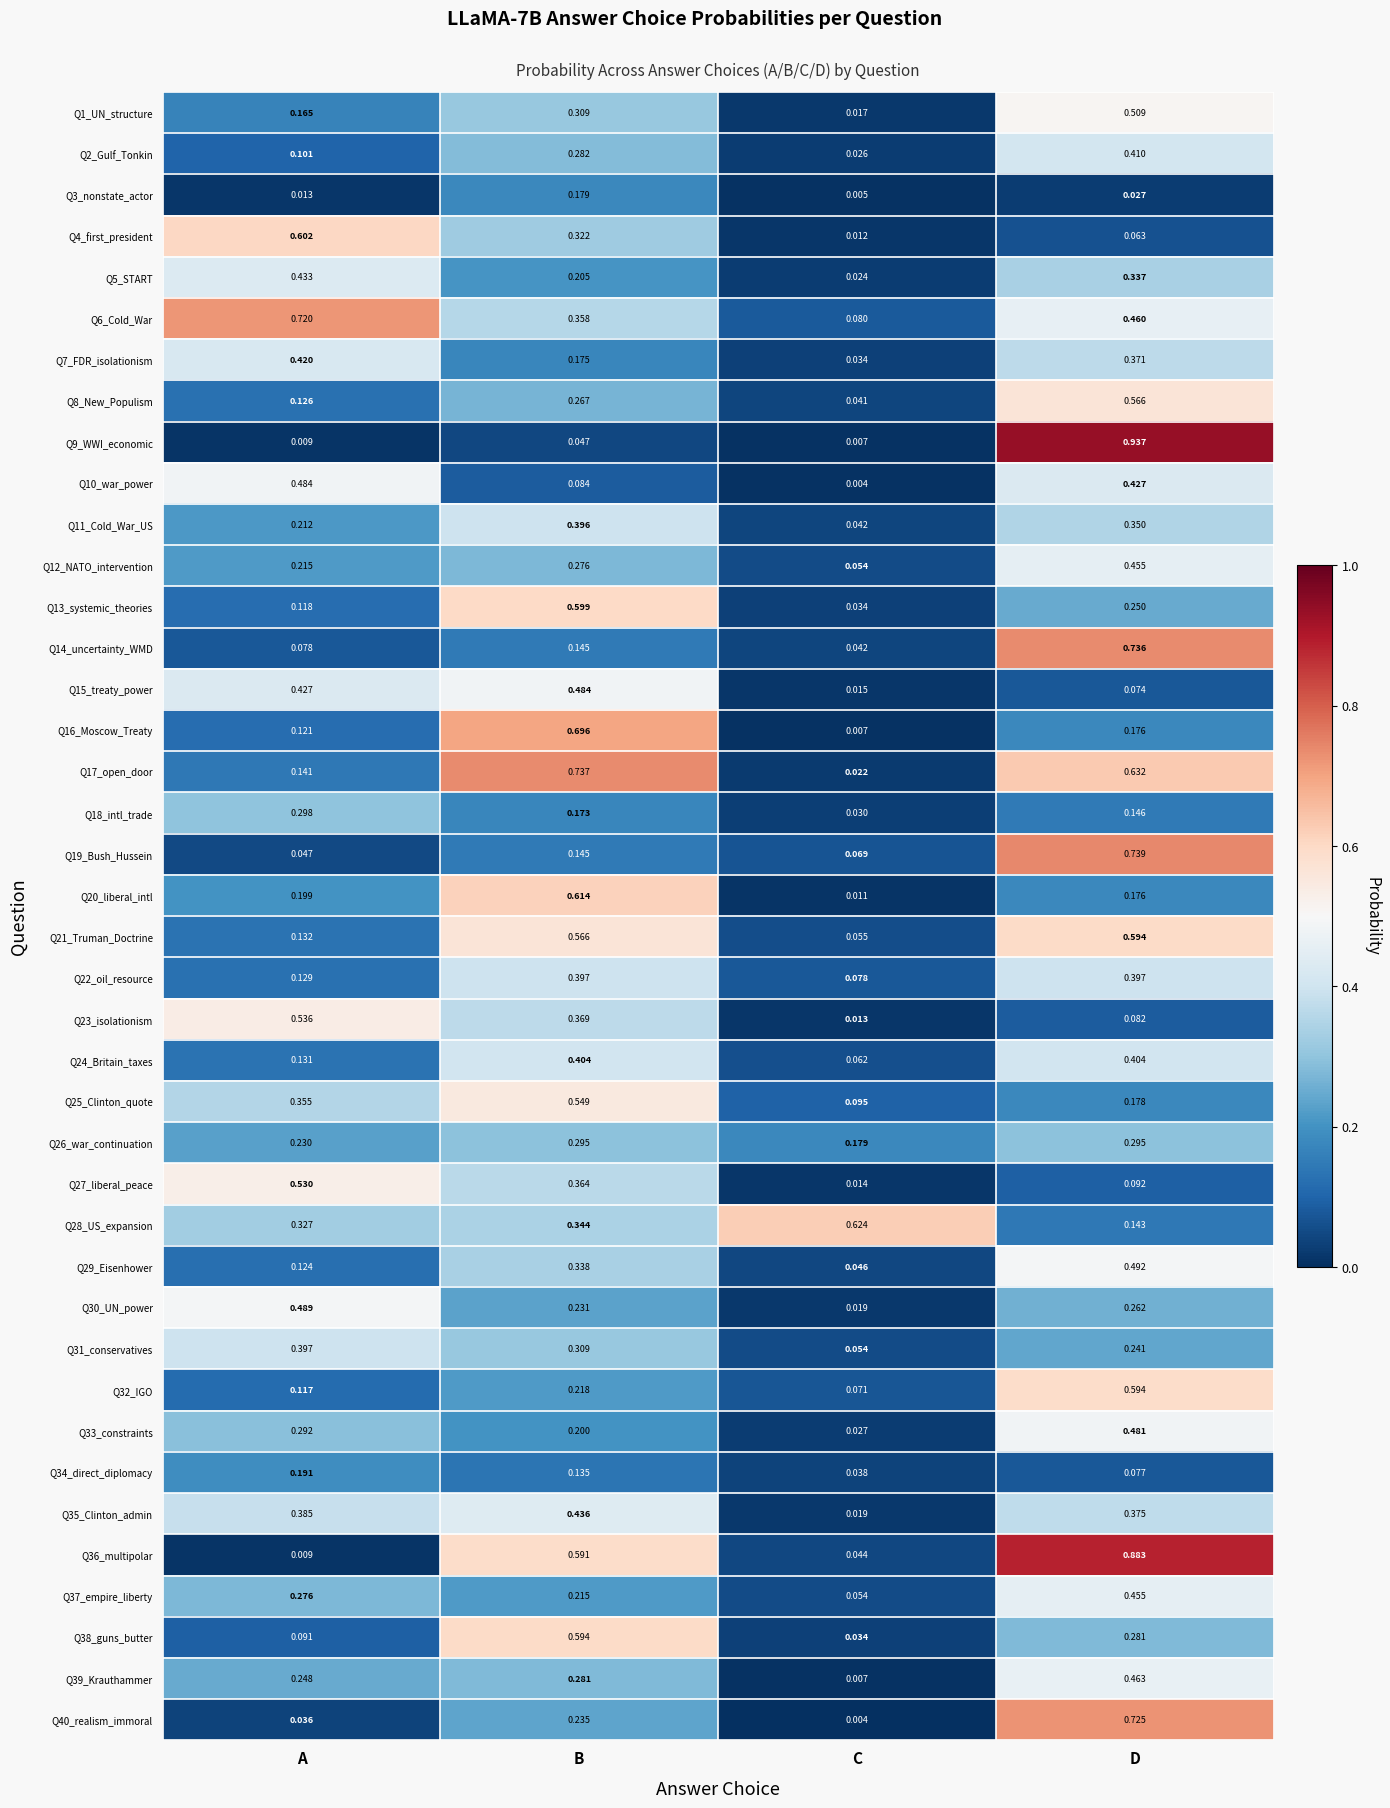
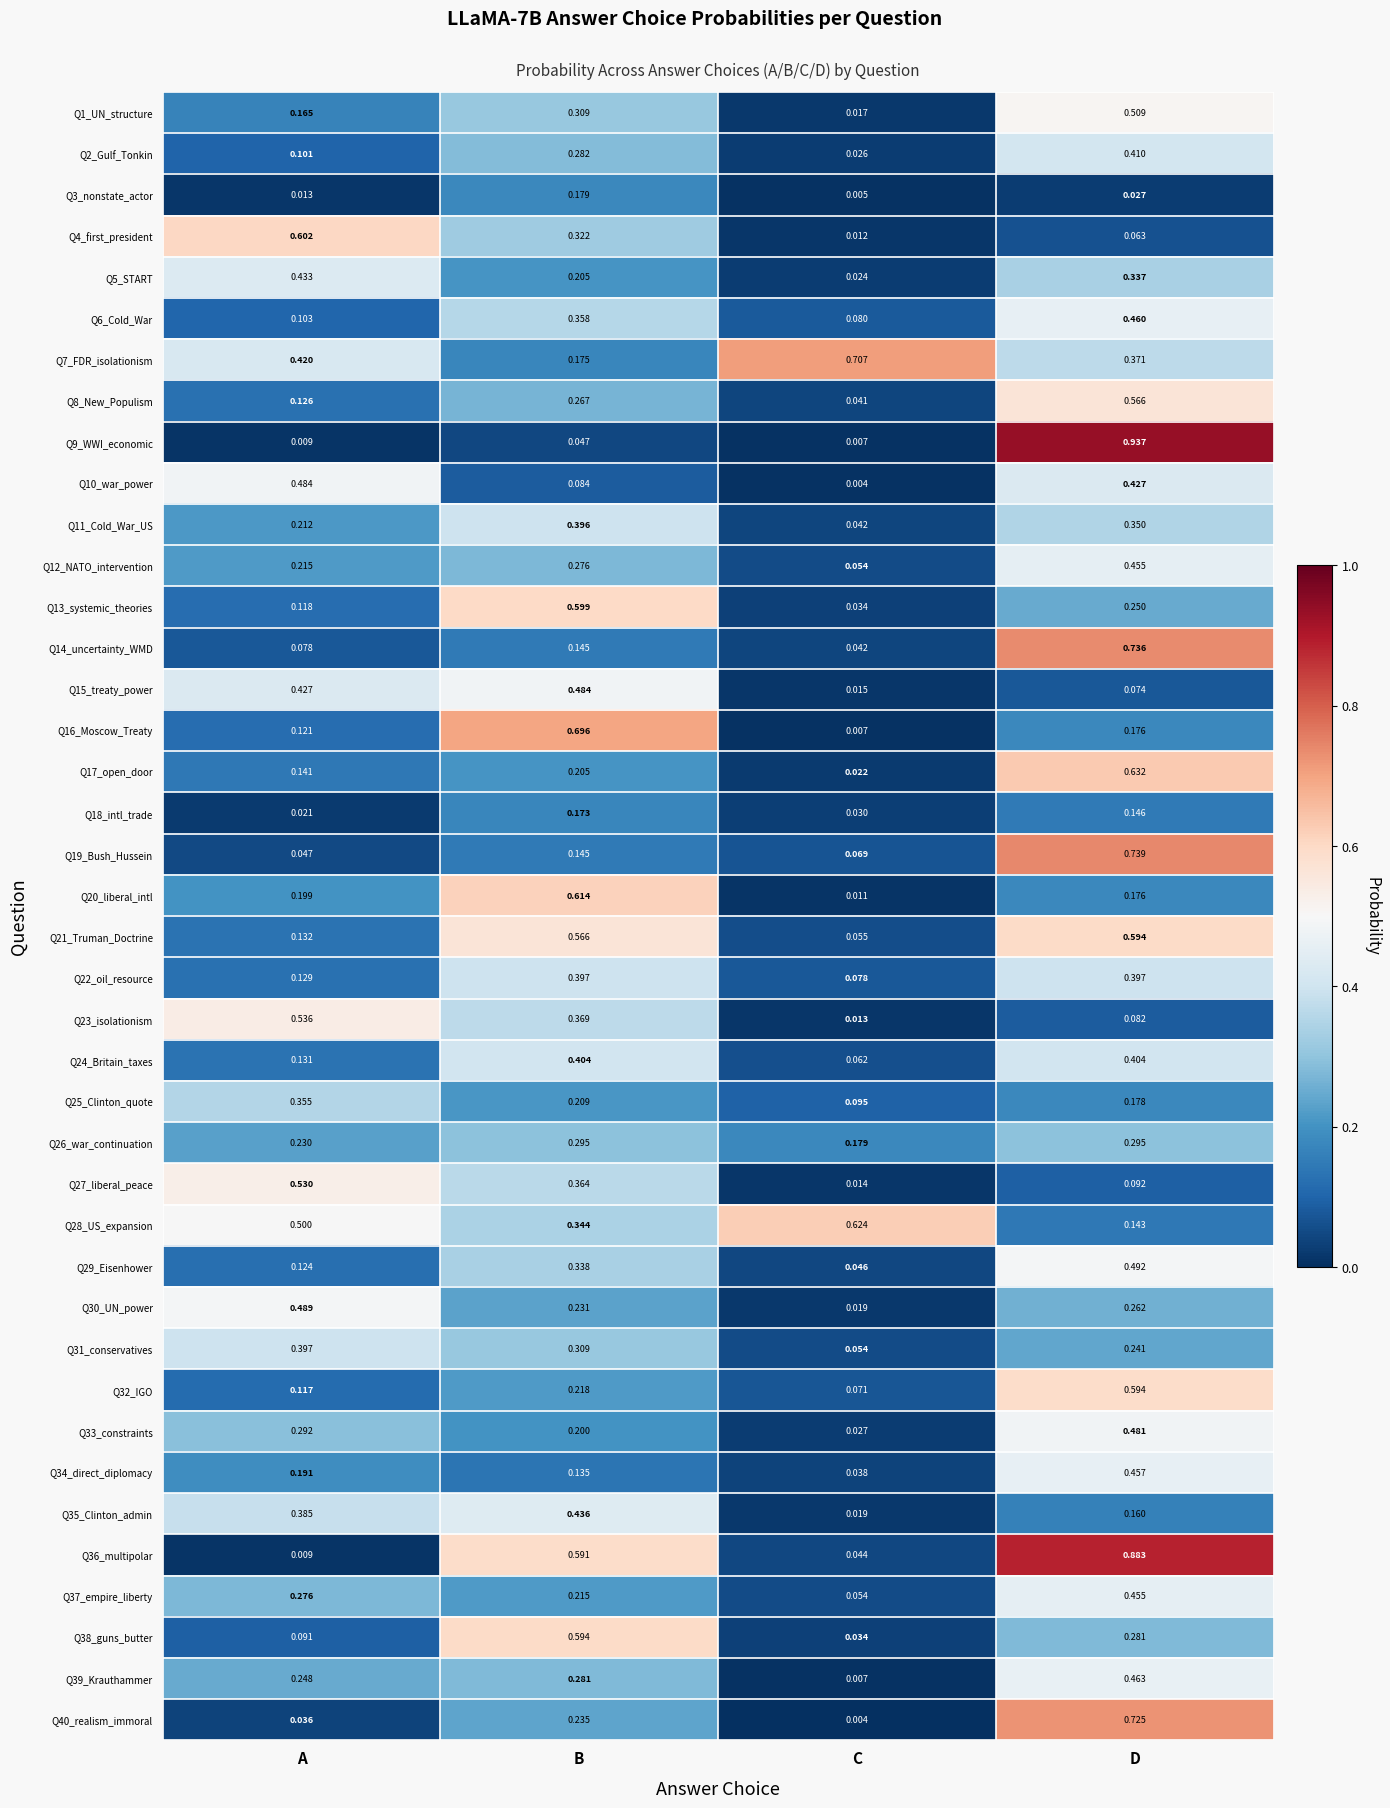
  {
    "Q1_UN_structure": {
      "A": 0.165,
      "B": 0.309,
      "C": 0.017,
      "D": 0.509
    },
    "Q2_Gulf_Tonkin": {
      "A": 0.101,
      "B": 0.282,
      "C": 0.026,
      "D": 0.410
    },
    "Q3_nonstate_actor": {
      "A": 0.013,
      "B": 0.179,
      "C": 0.005,
      "D": 0.027
    },
    "Q4_first_president": {
      "A": 0.602,
      "B": 0.322,
      "C": 0.012,
      "D": 0.063
    },
    "Q5_START": {
      "A": 0.433,
      "B": 0.205,
      "C": 0.024,
      "D": 0.337
    },
    "Q6_Cold_War": {
-     "A": 0.720,
+     "A": 0.103,
      "B": 0.358,
      "C": 0.080,
      "D": 0.460
    },
    "Q7_FDR_isolationism": {
      "A": 0.420,
      "B": 0.175,
-     "C": 0.034,
+     "C": 0.707,
      "D": 0.371
    },
    "Q8_New_Populism": {
      "A": 0.126,
      "B": 0.267,
      "C": 0.041,
      "D": 0.566
    },
    "Q9_WWI_economic": {
      "A": 0.009,
      "B": 0.047,
      "C": 0.007,
      "D": 0.937
    },
    "Q10_war_power": {
      "A": 0.484,
      "B": 0.084,
      "C": 0.004,
      "D": 0.427
    },
    "Q11_Cold_War_US": {
      "A": 0.212,
      "B": 0.396,
      "C": 0.042,
      "D": 0.350
    },
    "Q12_NATO_intervention": {
      "A": 0.215,
      "B": 0.276,
      "C": 0.054,
      "D": 0.455
    },
    "Q13_systemic_theories": {
      "A": 0.118,
      "B": 0.599,
      "C": 0.034,
      "D": 0.250
    },
    "Q14_uncertainty_WMD": {
      "A": 0.078,
      "B": 0.145,
      "C": 0.042,
      "D": 0.736
    },
    "Q15_treaty_power": {
      "A": 0.427,
      "B": 0.484,
      "C": 0.015,
      "D": 0.074
    },
    "Q16_Moscow_Treaty": {
      "A": 0.121,
      "B": 0.696,
      "C": 0.007,
      "D": 0.176
    },
    "Q17_open_door": {
      "A": 0.141,
-     "B": 0.737,
+     "B": 0.205,
      "C": 0.022,
      "D": 0.632
    },
    "Q18_intl_trade": {
-     "A": 0.298,
+     "A": 0.021,
      "B": 0.173,
      "C": 0.030,
      "D": 0.146
    },
    "Q19_Bush_Hussein": {
      "A": 0.047,
      "B": 0.145,
      "C": 0.069,
      "D": 0.739
    },
    "Q20_liberal_intl": {
      "A": 0.199,
      "B": 0.614,
      "C": 0.011,
      "D": 0.176
    },
    "Q21_Truman_Doctrine": {
      "A": 0.132,
      "B": 0.566,
      "C": 0.055,
      "D": 0.594
    },
    "Q22_oil_resource": {
      "A": 0.129,
      "B": 0.397,
      "C": 0.078,
      "D": 0.397
    },
    "Q23_isolationism": {
      "A": 0.536,
      "B": 0.369,
      "C": 0.013,
      "D": 0.082
    },
    "Q24_Britain_taxes": {
      "A": 0.131,
      "B": 0.404,
      "C": 0.062,
      "D": 0.404
    },
    "Q25_Clinton_quote": {
      "A": 0.355,
-     "B": 0.549,
+     "B": 0.209,
      "C": 0.095,
      "D": 0.178
    },
    "Q26_war_continuation": {
      "A": 0.230,
      "B": 0.295,
      "C": 0.179,
      "D": 0.295
    },
    "Q27_liberal_peace": {
      "A": 0.530,
      "B": 0.364,
      "C": 0.014,
      "D": 0.092
    },
    "Q28_US_expansion": {
-     "A": 0.327,
+     "A": 0.500,
      "B": 0.344,
      "C": 0.624,
      "D": 0.143
    },
    "Q29_Eisenhower": {
      "A": 0.124,
      "B": 0.338,
      "C": 0.046,
      "D": 0.492
    },
    "Q30_UN_power": {
      "A": 0.489,
      "B": 0.231,
      "C": 0.019,
      "D": 0.262
    },
    "Q31_conservatives": {
      "A": 0.397,
      "B": 0.309,
      "C": 0.054,
      "D": 0.241
    },
    "Q32_IGO": {
      "A": 0.117,
      "B": 0.218,
      "C": 0.071,
      "D": 0.594
    },
    "Q33_constraints": {
      "A": 0.292,
      "B": 0.200,
      "C": 0.027,
      "D": 0.481
    },
    "Q34_direct_diplomacy": {
      "A": 0.191,
      "B": 0.135,
      "C": 0.038,
-     "D": 0.077
+     "D": 0.457
    },
    "Q35_Clinton_admin": {
      "A": 0.385,
      "B": 0.436,
      "C": 0.019,
-     "D": 0.375
+     "D": 0.160
    },
    "Q36_multipolar": {
      "A": 0.009,
      "B": 0.591,
      "C": 0.044,
      "D": 0.883
    },
    "Q37_empire_liberty": {
      "A": 0.276,
      "B": 0.215,
      "C": 0.054,
      "D": 0.455
    },
    "Q38_guns_butter": {
      "A": 0.091,
      "B": 0.594,
      "C": 0.034,
      "D": 0.281
    },
    "Q39_Krauthammer": {
      "A": 0.248,
      "B": 0.281,
      "C": 0.007,
      "D": 0.463
    },
    "Q40_realism_immoral": {
      "A": 0.036,
      "B": 0.235,
      "C": 0.004,
      "D": 0.725
    }
  }
